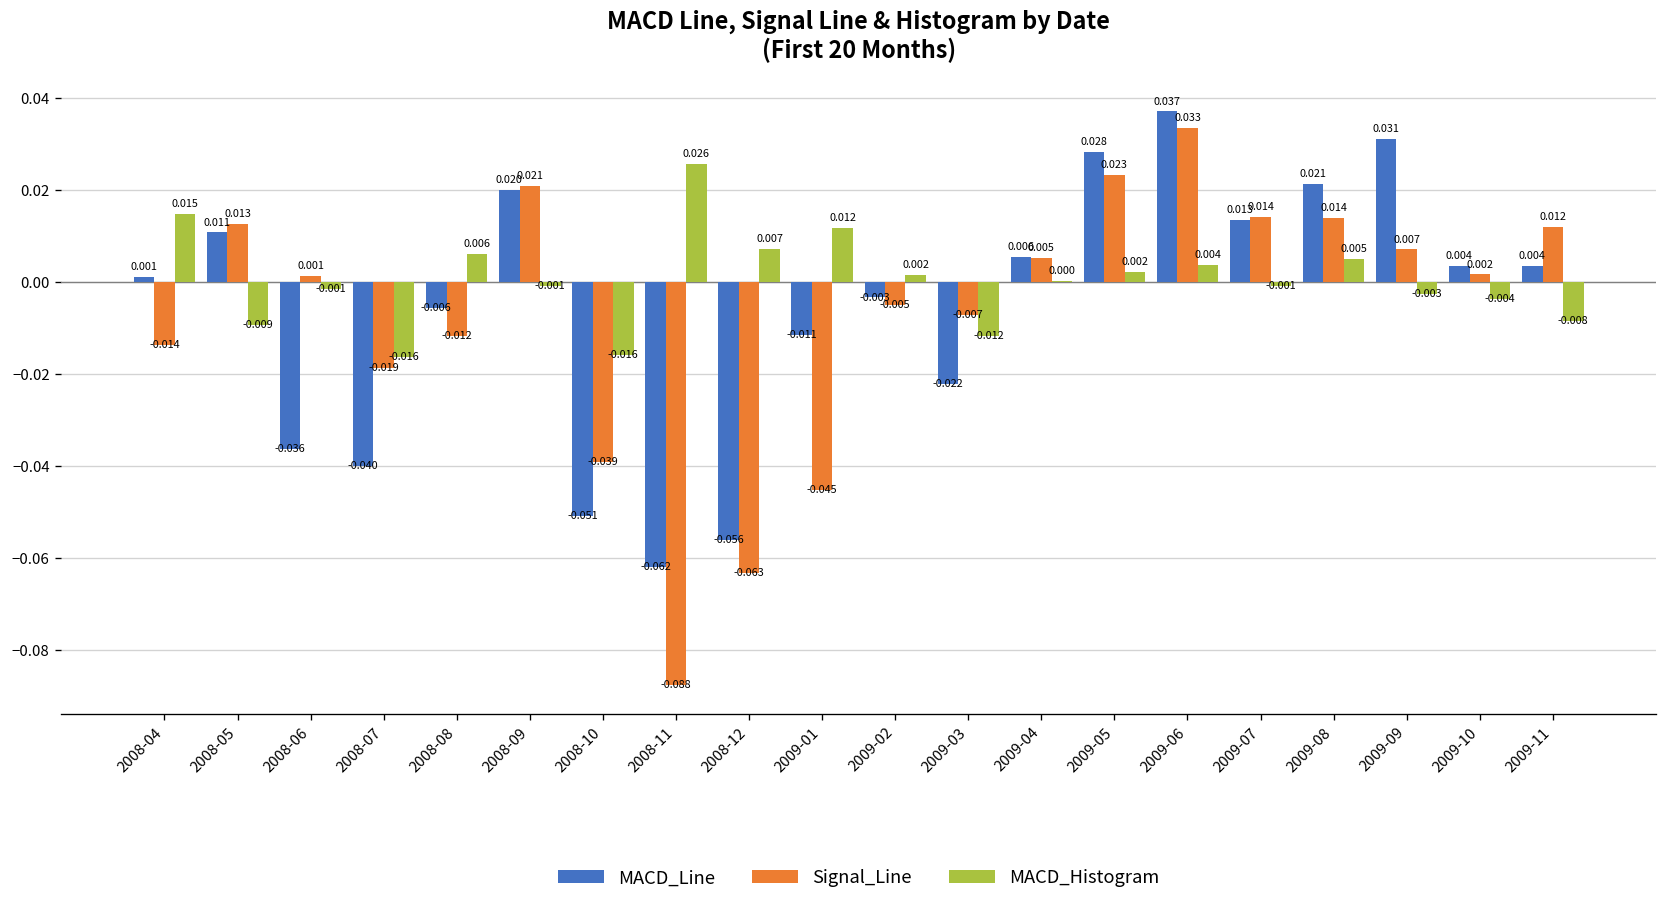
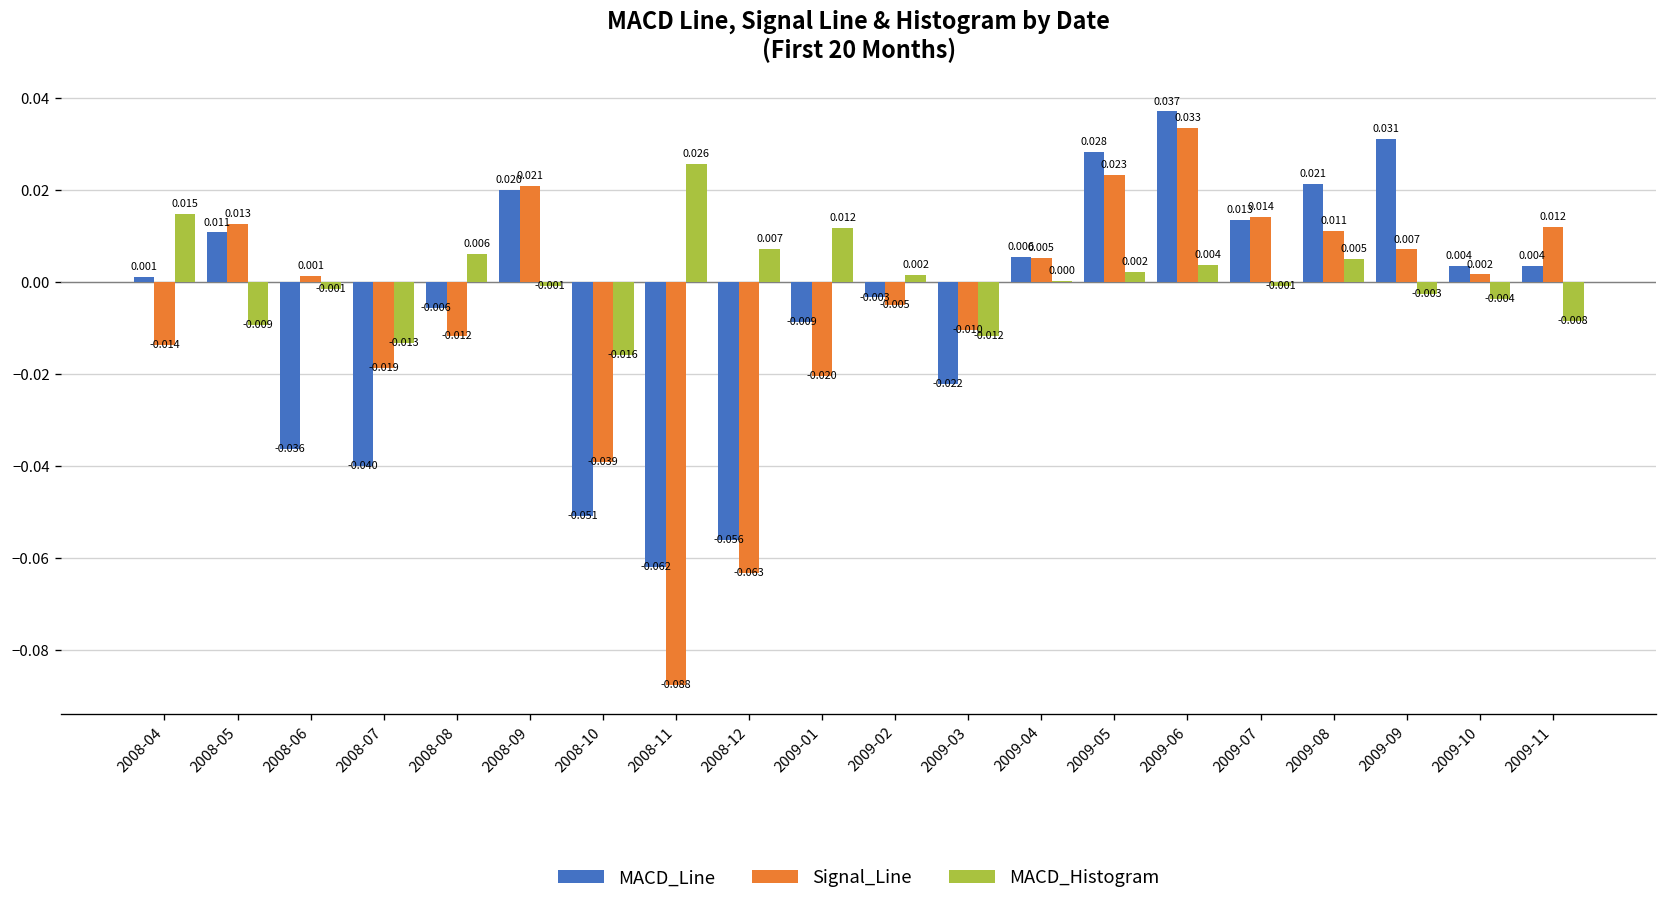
  {
    "MACD_Line": {
      "2008-04": 0.001,
      "2008-05": 0.011,
      "2008-06": -0.036,
      "2008-07": -0.040,
      "2008-08": -0.006,
      "2008-10": -0.051,
      "2008-11": -0.062,
      "2008-12": -0.056,
-     "2009-01": -0.011,
+     "2009-01": -0.009,
      "2009-02": -0.003,
      "2009-03": -0.022,
      "2009-05": 0.028,
      "2009-06": 0.037,
      "2009-08": 0.021,
      "2009-09": 0.031,
      "2009-10": 0.004,
      "2009-11": 0.004
    },
    "Signal_Line": {
      "2008-04": -0.014,
      "2008-05": 0.013,
      "2008-06": 0.001,
      "2008-07": -0.019,
      "2008-08": -0.012,
      "2008-10": -0.039,
      "2008-11": -0.088,
      "2008-12": -0.063,
-     "2009-01": -0.045,
+     "2009-01": -0.020,
      "2009-02": -0.005,
-     "2009-03": -0.007,
+     "2009-03": -0.010,
      "2009-05": 0.023,
      "2009-06": 0.033,
-     "2009-08": 0.014,
+     "2009-08": 0.011,
      "2009-09": 0.007,
      "2009-10": 0.002,
      "2009-11": 0.012
    },
    "MACD_Histogram": {
      "2008-04": 0.015,
      "2008-05": -0.009,
      "2008-06": -0.001,
-     "2008-07": -0.016,
+     "2008-07": -0.013,
      "2008-08": 0.006,
      "2008-09": -0.001,
      "2008-10": -0.016,
      "2008-11": 0.026,
      "2008-12": 0.007,
      "2009-01": 0.012,
      "2009-02": 0.002,
      "2009-03": -0.012,
      "2009-04": 0.000,
      "2009-05": 0.002,
      "2009-06": 0.004,
      "2009-07": -0.001,
      "2009-08": 0.005,
      "2009-09": -0.003,
      "2009-10": -0.004,
      "2009-11": -0.008
    }
  }
